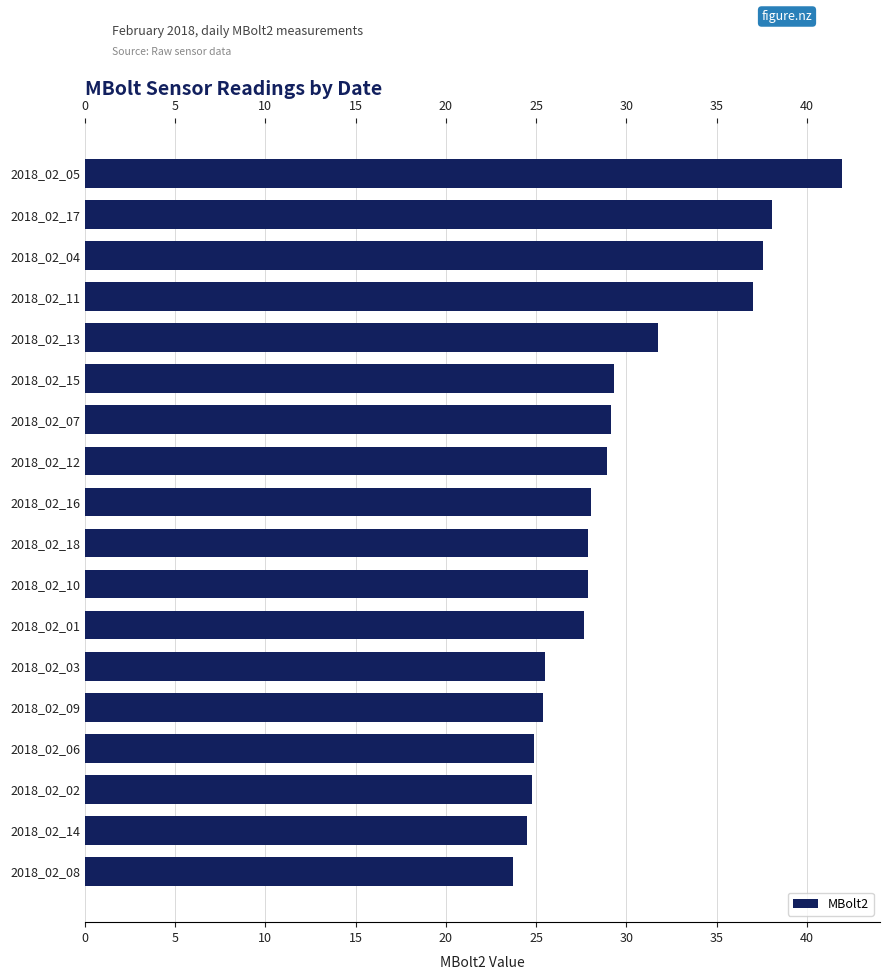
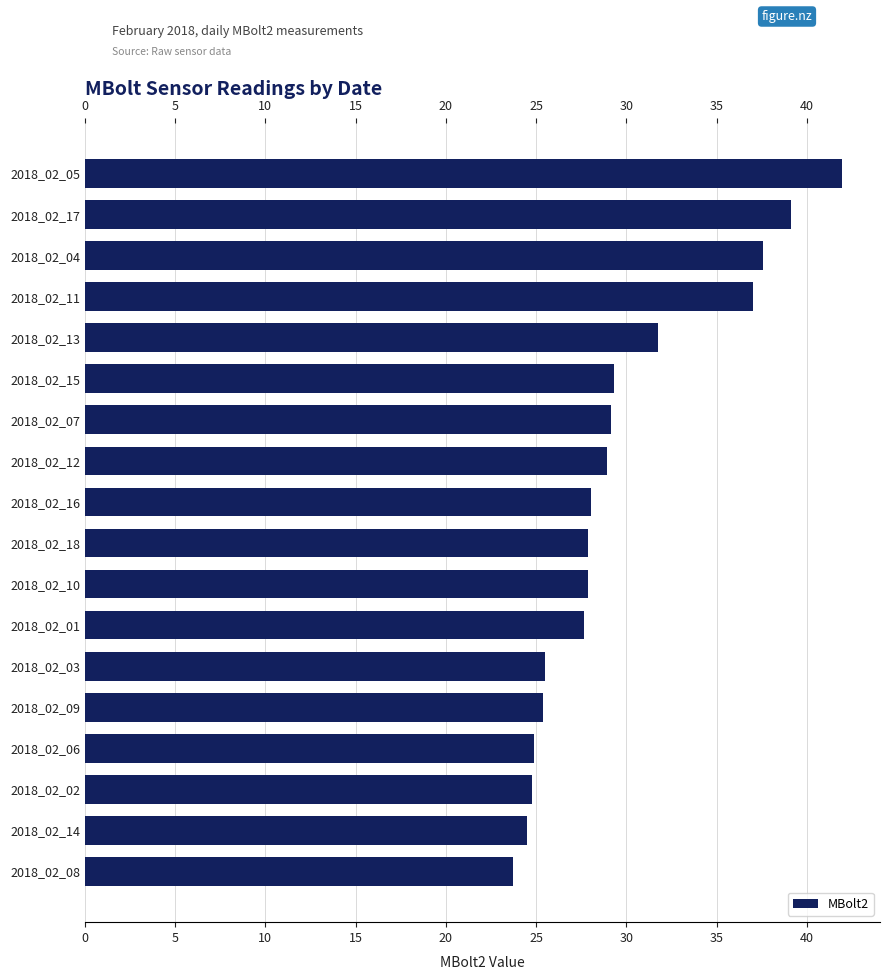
  {
    "2018_02_05": 41.9,
-   "2018_02_17": 38.1,
+   "2018_02_17": 39.1,
    "2018_02_04": 37.6,
    "2018_02_11": 37.0,
    "2018_02_13": 31.7,
    "2018_02_15": 29.3,
    "2018_02_07": 29.1,
    "2018_02_12": 28.9,
    "2018_02_16": 28.1,
    "2018_02_18": 27.9,
    "2018_02_10": 27.8,
    "2018_02_01": 27.6,
    "2018_02_03": 25.5,
    "2018_02_09": 25.4,
    "2018_02_06": 24.9,
    "2018_02_02": 24.8,
    "2018_02_14": 24.5,
    "2018_02_08": 23.7
  }
